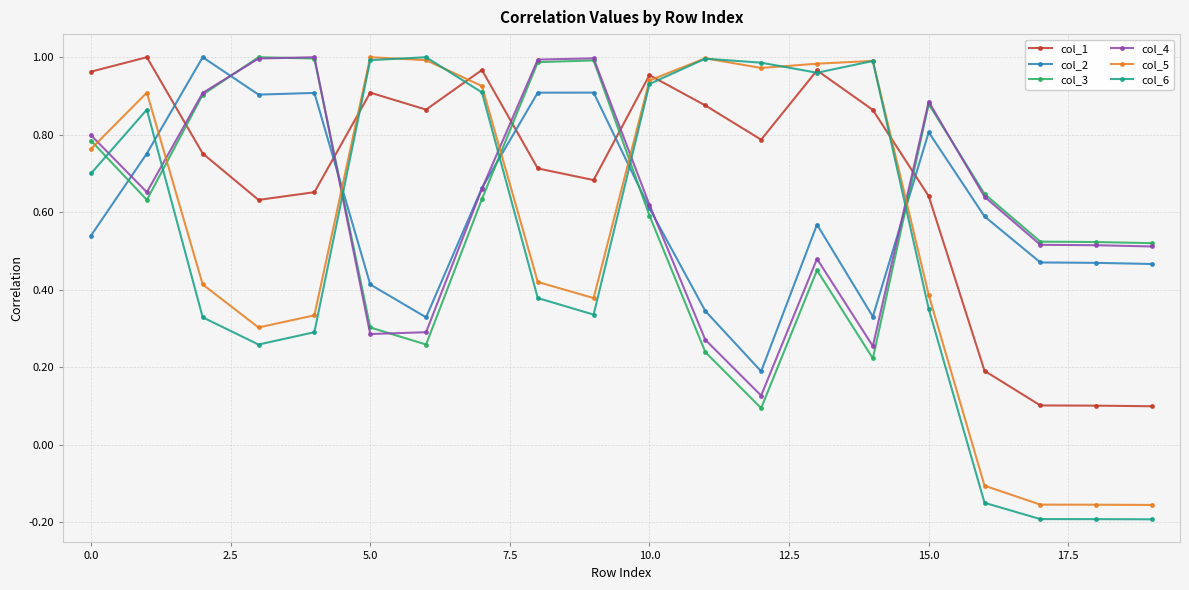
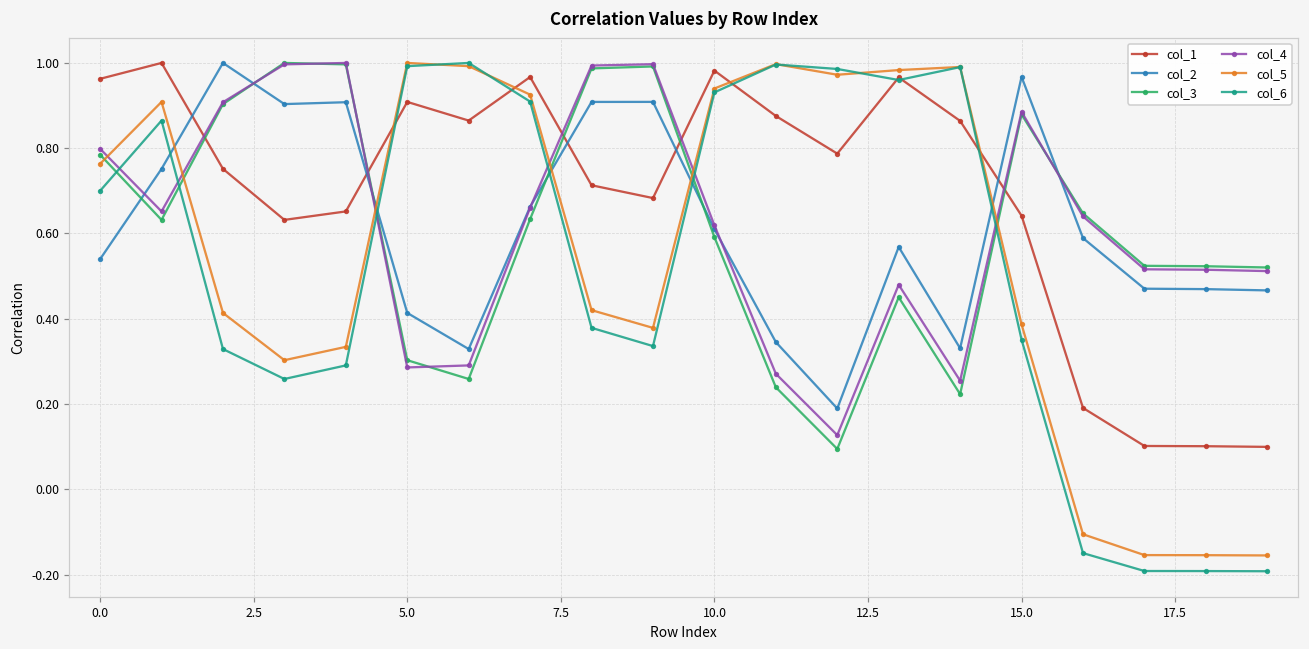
  {
    "col_1": {
      "0.0": 0.96,
      "5.0": 0.91,
-     "10.0": 0.95,
+     "10.0": 0.98,
      "15.0": 0.64
    },
    "col_2": {
      "0.0": 0.54,
      "5.0": 0.41,
      "10.0": 0.61,
-     "15.0": 0.81
+     "15.0": 0.97
    },
    "col_4": {
      "0.0": 0.80,
      "5.0": 0.29,
      "10.0": 0.62
    },
    "col_5": {
      "0.0": 0.76,
      "5.0": 1.00,
      "10.0": 0.94,
      "15.0": 0.39
    }
  }
